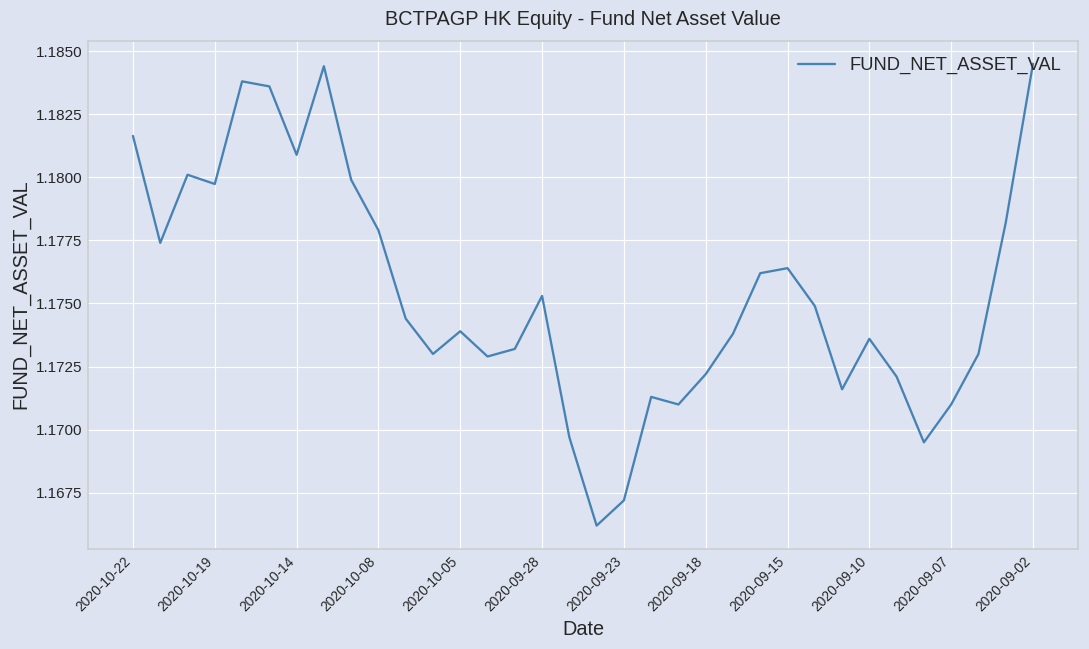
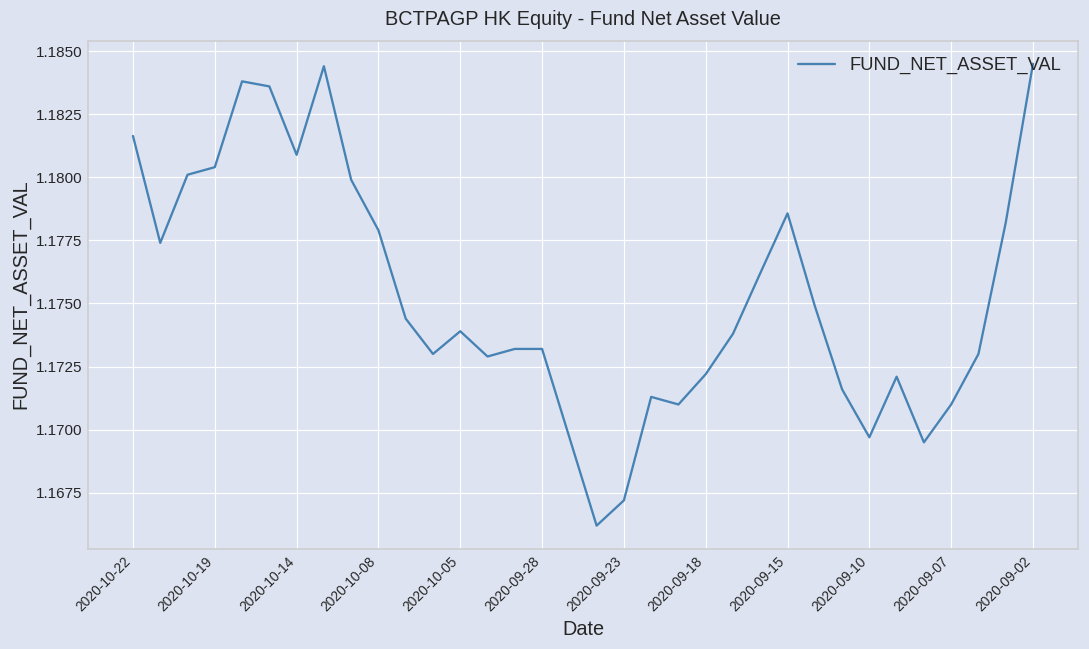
  {
    "2020-10-22": 1.1816,
-   "2020-10-19": 1.1797,
+   "2020-10-19": 1.1804,
    "2020-10-14": 1.1809,
    "2020-10-08": 1.1779,
    "2020-10-05": 1.1739,
-   "2020-09-28": 1.1753,
+   "2020-09-28": 1.1732,
    "2020-09-23": 1.1672,
    "2020-09-18": 1.1722,
-   "2020-09-15": 1.1764,
-   "2020-09-10": 1.1736,
+   "2020-09-15": 1.1786,
+   "2020-09-10": 1.1697,
    "2020-09-07": 1.1710,
    "2020-09-02": 1.1845
  }
